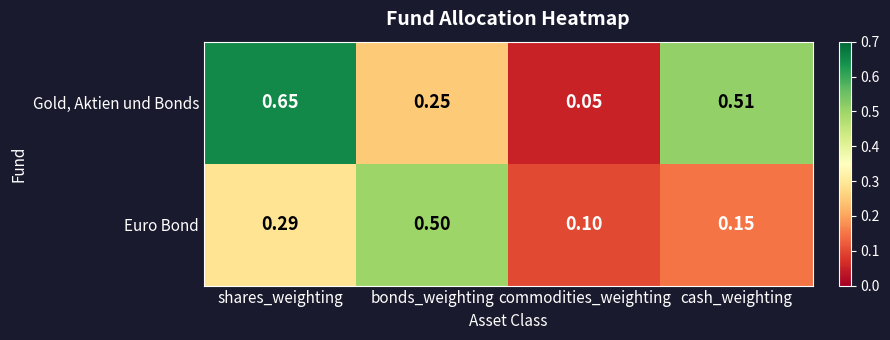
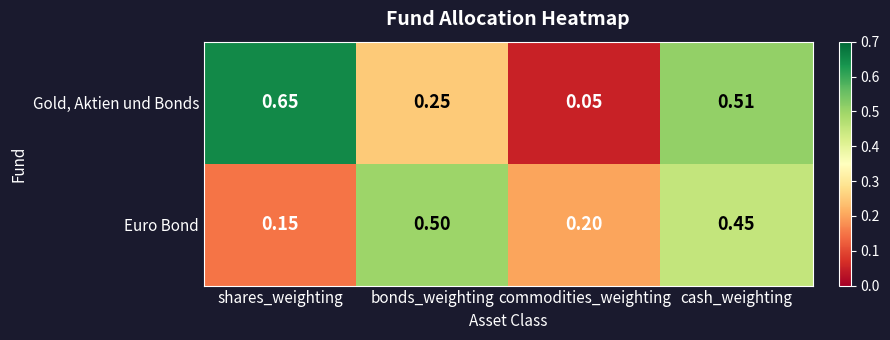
  {
    "Gold, Aktien und Bonds": {
      "shares_weighting": 0.65,
      "bonds_weighting": 0.25,
      "commodities_weighting": 0.05,
      "cash_weighting": 0.51
    },
    "Euro Bond": {
-     "shares_weighting": 0.29,
+     "shares_weighting": 0.15,
      "bonds_weighting": 0.50,
-     "commodities_weighting": 0.10,
-     "cash_weighting": 0.15
+     "commodities_weighting": 0.20,
+     "cash_weighting": 0.45
    }
  }
